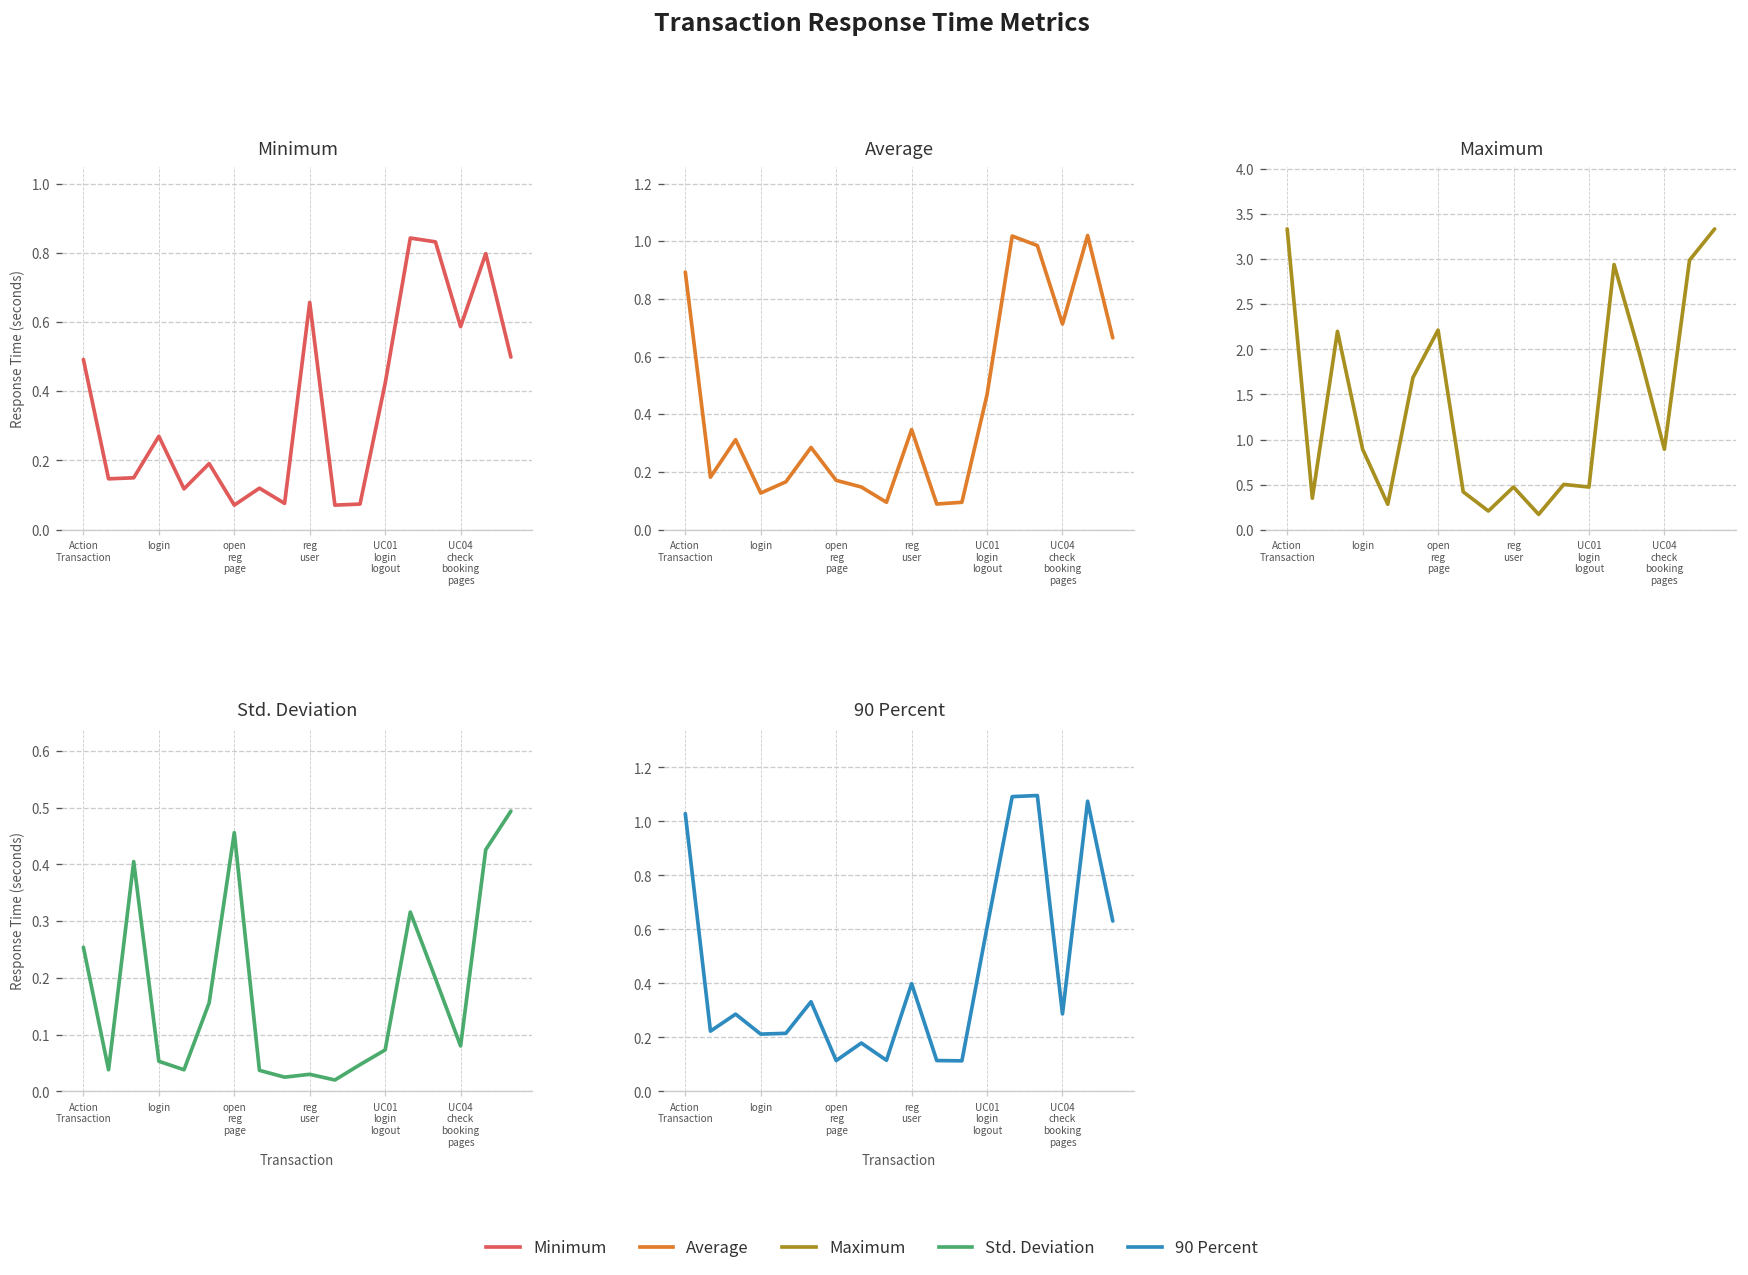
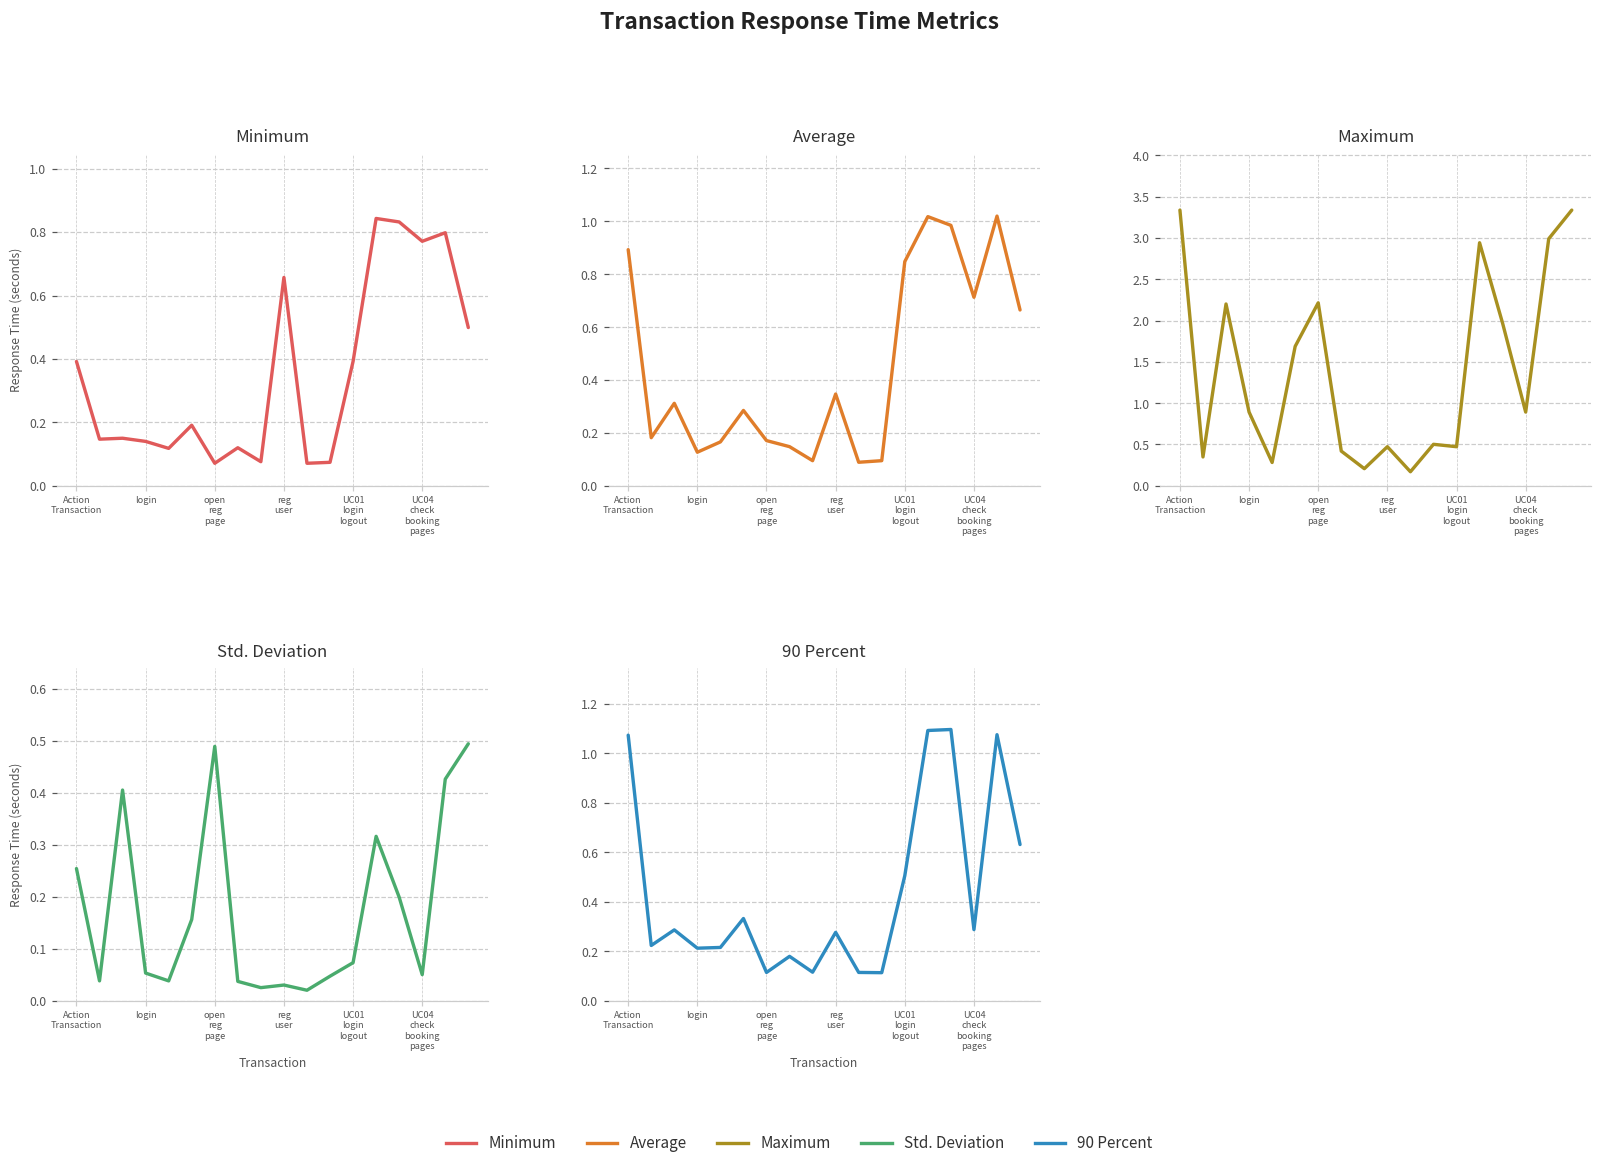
  {
    "Minimum": {
-     "Action Transaction": 0.49,
-     "login": 0.27,
+     "Action Transaction": 0.39,
+     "login": 0.14,
      "open reg page": 0.07,
      "reg user": 0.66,
-     "UC01 login logout": 0.42,
-     "UC04 check booking pages": 0.59
+     "UC01 login logout": 0.39,
+     "UC04 check booking pages": 0.77
    },
    "Average": {
      "Action Transaction": 0.89,
      "login": 0.13,
      "open reg page": 0.17,
      "reg user": 0.35,
-     "UC01 login logout": 0.47,
+     "UC01 login logout": 0.85,
      "UC04 check booking pages": 0.71
    },
    "Maximum": {
      "Action Transaction": 3.3,
      "login": 0.9,
      "open reg page": 2.2,
      "reg user": 0.5,
      "UC01 login logout": 0.5,
      "UC04 check booking pages": 0.9
    },
    "Std. Deviation": {
      "Action Transaction": 0.25,
      "login": 0.05,
-     "open reg page": 0.46,
+     "open reg page": 0.49,
      "reg user": 0.03,
      "UC01 login logout": 0.07,
-     "UC04 check booking pages": 0.08
+     "UC04 check booking pages": 0.05
    },
    "90 Percent": {
-     "Action Transaction": 1.03,
+     "Action Transaction": 1.07,
      "login": 0.21,
      "open reg page": 0.11,
-     "reg user": 0.40,
-     "UC01 login logout": 0.61,
+     "reg user": 0.28,
+     "UC01 login logout": 0.51,
      "UC04 check booking pages": 0.29
    }
  }
